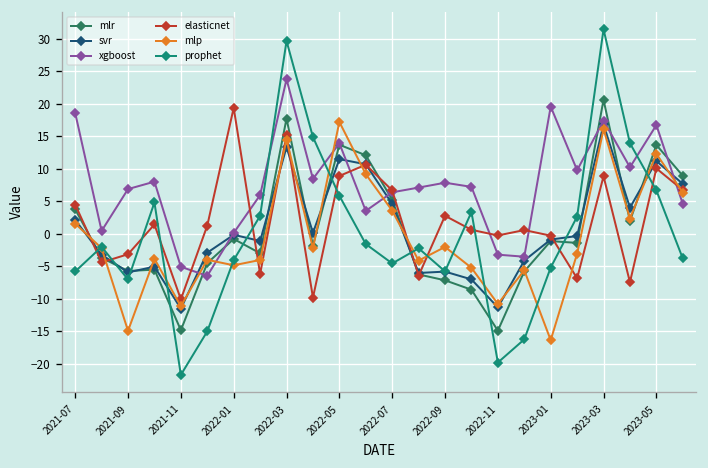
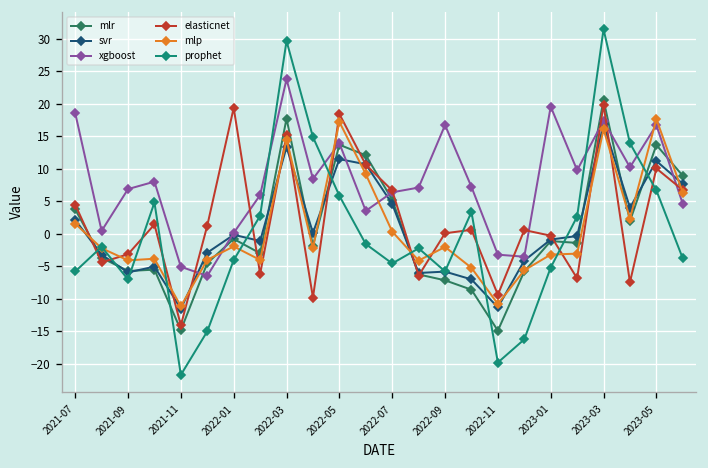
  {
    "xgboost": {
      "2021-07": 19,
      "2021-09": 7,
      "2021-11": -5,
      "2022-03": 24,
-     "2022-09": 8,
+     "2022-09": 17,
      "2022-11": -3,
      "2023-01": 20,
      "2023-03": 17,
      "2023-05": 17
    },
    "elasticnet": {
      "2021-07": 4,
      "2021-09": -3,
-     "2021-11": -10,
+     "2021-11": -14,
      "2022-01": 19,
      "2022-03": 15,
-     "2022-05": 9,
-     "2022-09": 3,
-     "2022-11": 0,
+     "2022-05": 18,
+     "2022-09": 0,
+     "2022-11": -9,
      "2023-01": 0,
-     "2023-03": 9,
+     "2023-03": 20,
      "2023-05": 10
    },
    "mlp": {
      "2021-07": 2,
-     "2021-09": -15,
-     "2022-01": -5,
+     "2021-09": -4,
+     "2022-01": -2,
      "2022-03": 15,
      "2022-05": 17,
-     "2022-07": 4,
+     "2022-07": 0,
      "2022-09": -2,
      "2022-11": -11,
-     "2023-01": -16,
+     "2023-01": -3,
      "2023-03": 16,
-     "2023-05": 12
+     "2023-05": 18
    }
  }
